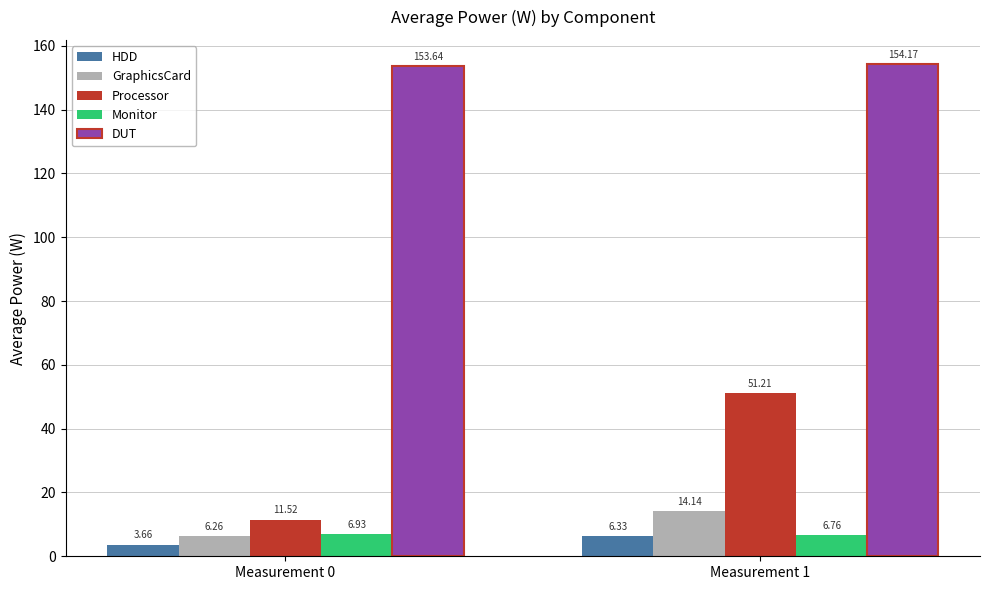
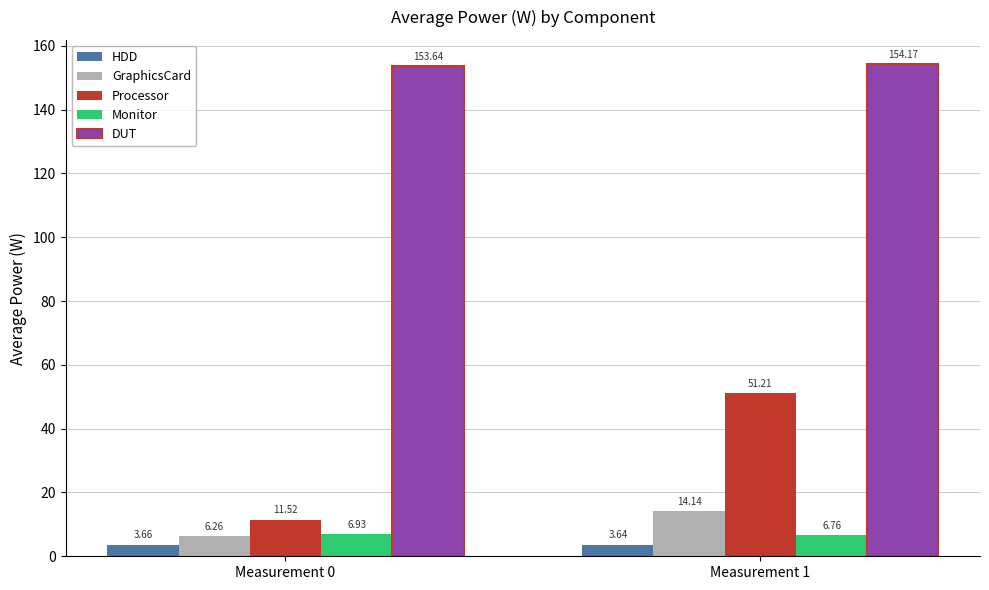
  {
    "HDD": {
      "Measurement 0": 3.66,
-     "Measurement 1": 6.33
+     "Measurement 1": 3.64
    },
    "GraphicsCard": {
      "Measurement 0": 6.26,
      "Measurement 1": 14.14
    },
    "Processor": {
      "Measurement 0": 11.52,
      "Measurement 1": 51.21
    },
    "Monitor": {
      "Measurement 0": 6.93,
      "Measurement 1": 6.76
    },
    "DUT": {
      "Measurement 0": 153.64,
      "Measurement 1": 154.17
    }
  }
